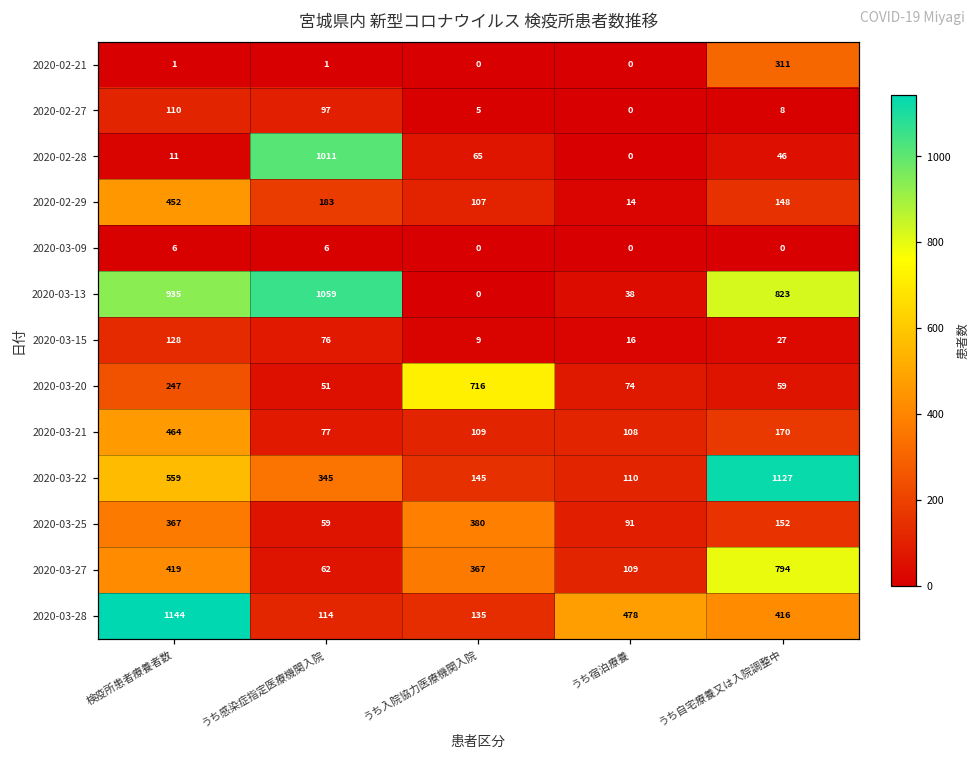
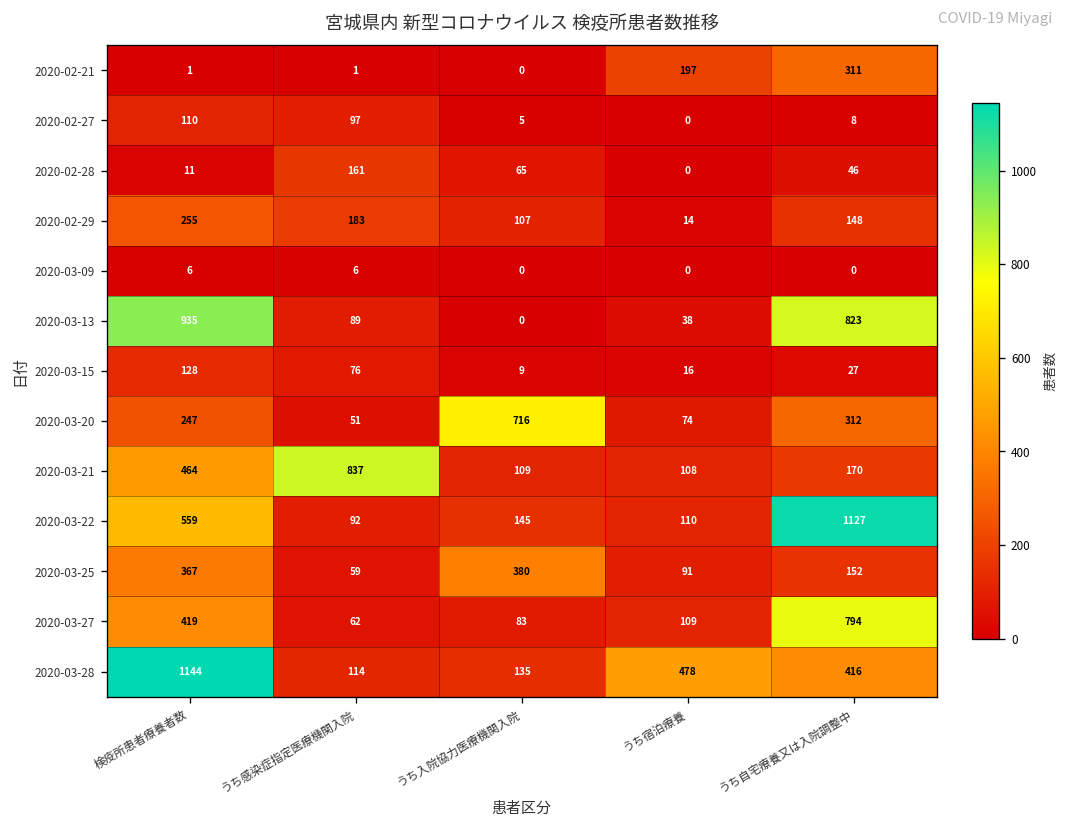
  {
    "2020-02-21": {
      "検疫所患者療養者数": 1,
      "うち感染症指定医療機関入院": 1,
      "うち入院協力医療機関入院": 0,
-     "うち宿泊療養": 0,
+     "うち宿泊療養": 197,
      "うち自宅療養又は入院調整中": 311
    },
    "2020-02-27": {
      "検疫所患者療養者数": 110,
      "うち感染症指定医療機関入院": 97,
      "うち入院協力医療機関入院": 5,
      "うち宿泊療養": 0,
      "うち自宅療養又は入院調整中": 8
    },
    "2020-02-28": {
      "検疫所患者療養者数": 11,
-     "うち感染症指定医療機関入院": 1011,
+     "うち感染症指定医療機関入院": 161,
      "うち入院協力医療機関入院": 65,
      "うち宿泊療養": 0,
      "うち自宅療養又は入院調整中": 46
    },
    "2020-02-29": {
-     "検疫所患者療養者数": 452,
+     "検疫所患者療養者数": 255,
      "うち感染症指定医療機関入院": 183,
      "うち入院協力医療機関入院": 107,
      "うち宿泊療養": 14,
      "うち自宅療養又は入院調整中": 148
    },
    "2020-03-09": {
      "検疫所患者療養者数": 6,
      "うち感染症指定医療機関入院": 6,
      "うち入院協力医療機関入院": 0,
      "うち宿泊療養": 0,
      "うち自宅療養又は入院調整中": 0
    },
    "2020-03-13": {
      "検疫所患者療養者数": 935,
-     "うち感染症指定医療機関入院": 1059,
+     "うち感染症指定医療機関入院": 89,
      "うち入院協力医療機関入院": 0,
      "うち宿泊療養": 38,
      "うち自宅療養又は入院調整中": 823
    },
    "2020-03-15": {
      "検疫所患者療養者数": 128,
      "うち感染症指定医療機関入院": 76,
      "うち入院協力医療機関入院": 9,
      "うち宿泊療養": 16,
      "うち自宅療養又は入院調整中": 27
    },
    "2020-03-20": {
      "検疫所患者療養者数": 247,
      "うち感染症指定医療機関入院": 51,
      "うち入院協力医療機関入院": 716,
      "うち宿泊療養": 74,
-     "うち自宅療養又は入院調整中": 59
+     "うち自宅療養又は入院調整中": 312
    },
    "2020-03-21": {
      "検疫所患者療養者数": 464,
-     "うち感染症指定医療機関入院": 77,
+     "うち感染症指定医療機関入院": 837,
      "うち入院協力医療機関入院": 109,
      "うち宿泊療養": 108,
      "うち自宅療養又は入院調整中": 170
    },
    "2020-03-22": {
      "検疫所患者療養者数": 559,
-     "うち感染症指定医療機関入院": 345,
+     "うち感染症指定医療機関入院": 92,
      "うち入院協力医療機関入院": 145,
      "うち宿泊療養": 110,
      "うち自宅療養又は入院調整中": 1127
    },
    "2020-03-25": {
      "検疫所患者療養者数": 367,
      "うち感染症指定医療機関入院": 59,
      "うち入院協力医療機関入院": 380,
      "うち宿泊療養": 91,
      "うち自宅療養又は入院調整中": 152
    },
    "2020-03-27": {
      "検疫所患者療養者数": 419,
      "うち感染症指定医療機関入院": 62,
-     "うち入院協力医療機関入院": 367,
+     "うち入院協力医療機関入院": 83,
      "うち宿泊療養": 109,
      "うち自宅療養又は入院調整中": 794
    },
    "2020-03-28": {
      "検疫所患者療養者数": 1144,
      "うち感染症指定医療機関入院": 114,
      "うち入院協力医療機関入院": 135,
      "うち宿泊療養": 478,
      "うち自宅療養又は入院調整中": 416
    }
  }
